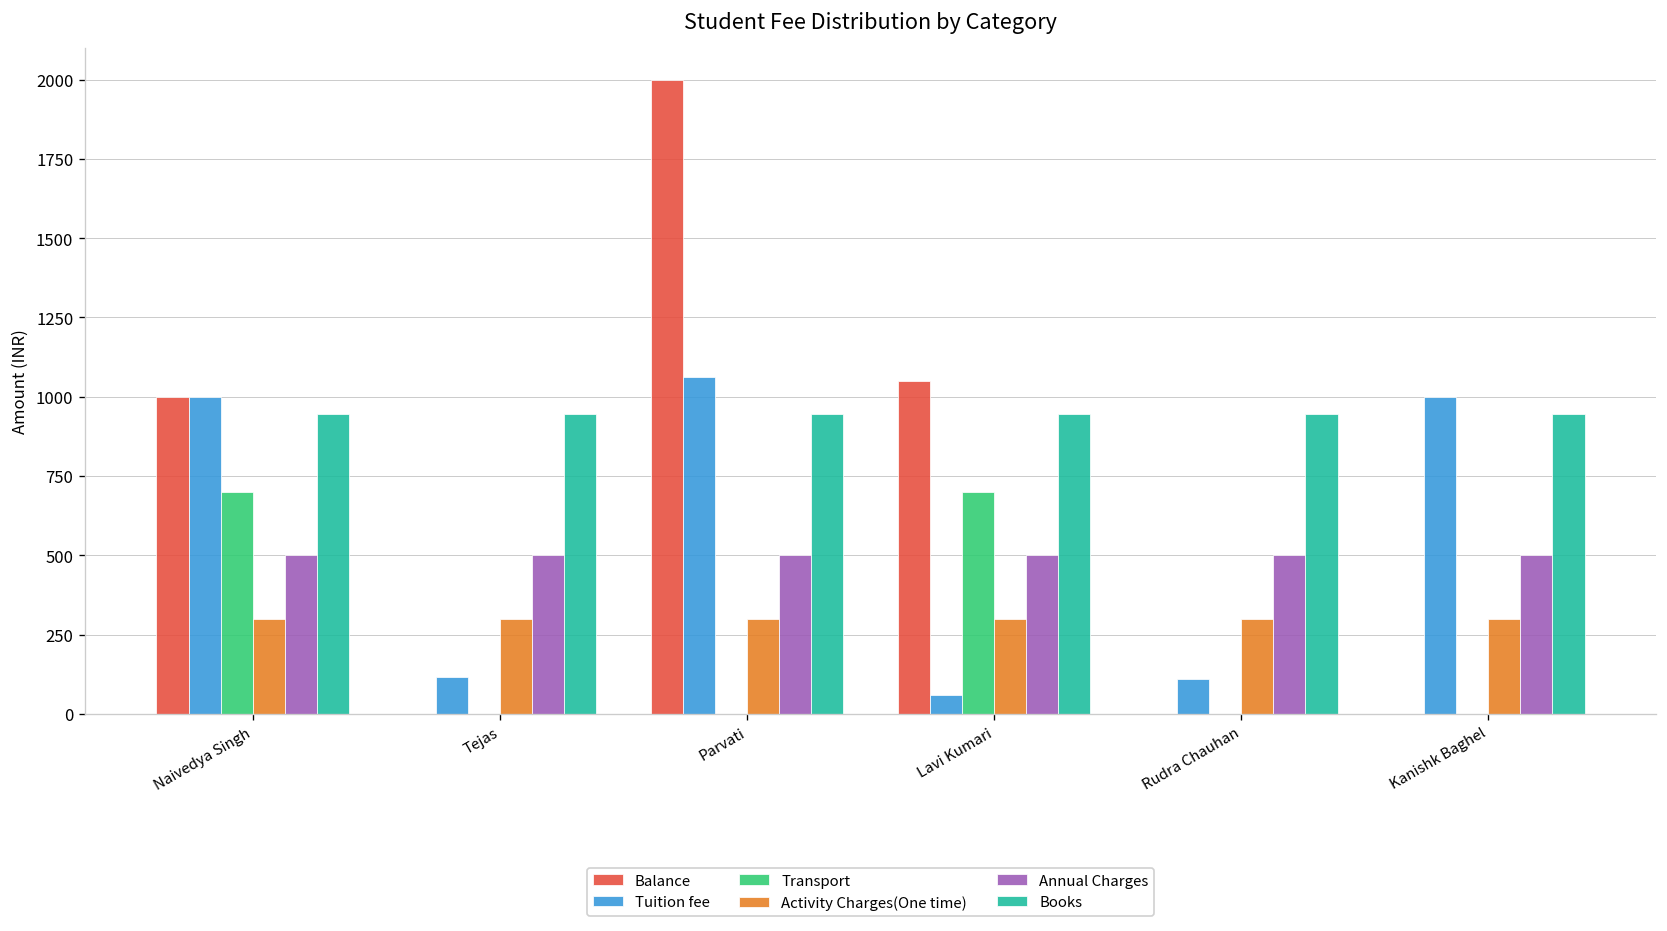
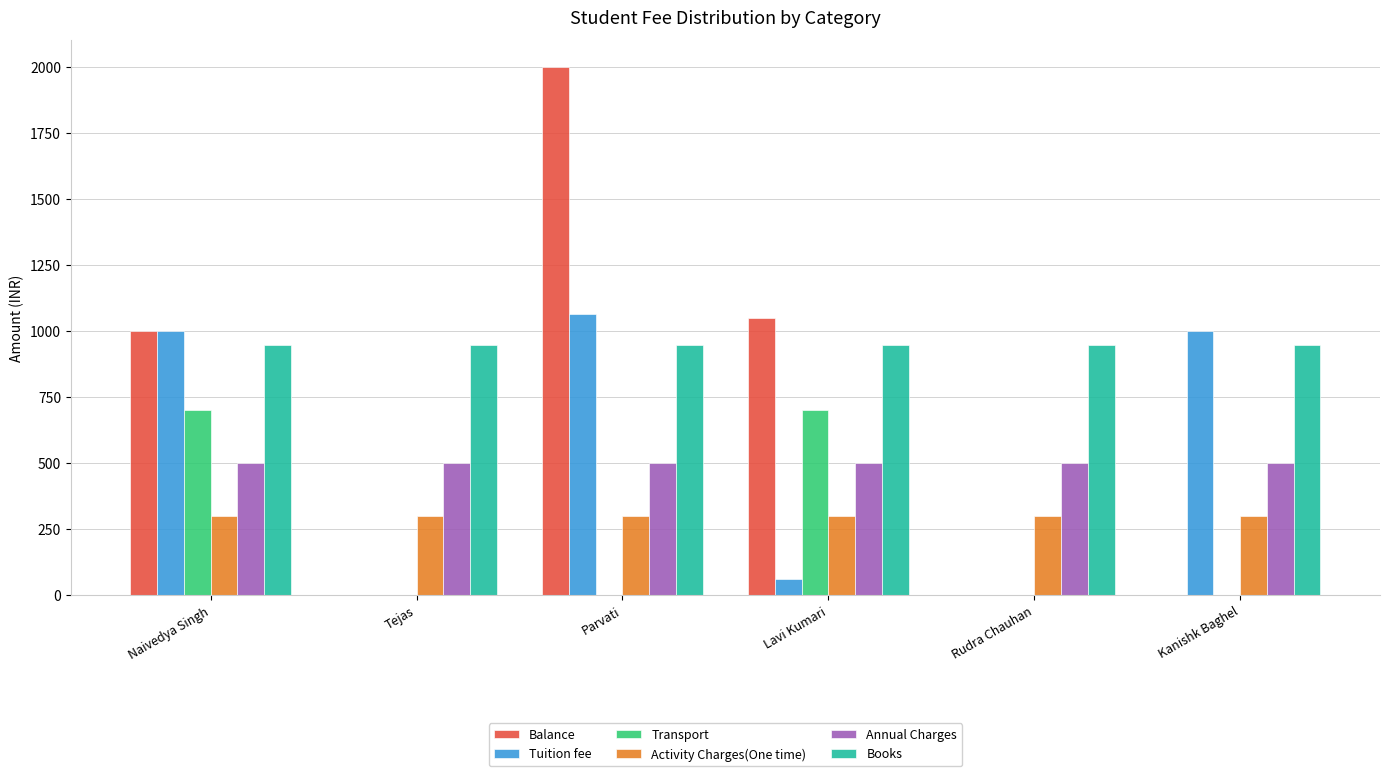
  {
    "Tuition fee": {
      "Naivedya Singh": 1000,
-     "Tejas": 120,
+     "Tejas": 0,
      "Parvati": 1060,
      "Lavi Kumari": 60,
-     "Rudra Chauhan": 110,
+     "Rudra Chauhan": 0,
      "Kanishk Baghel": 1000
    },
    "Annual Charges": {
      "Naivedya Singh": 500,
      "Tejas": 500,
      "Parvati": 500,
      "Lavi Kumari": 500,
      "Rudra Chauhan": 500,
      "Kanishk Baghel": 500
    }
  }
